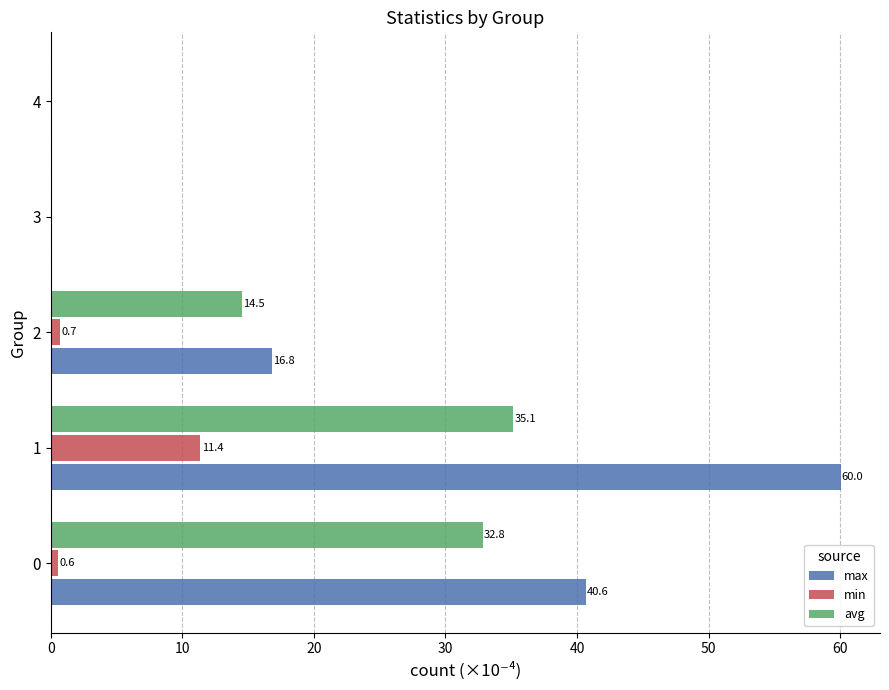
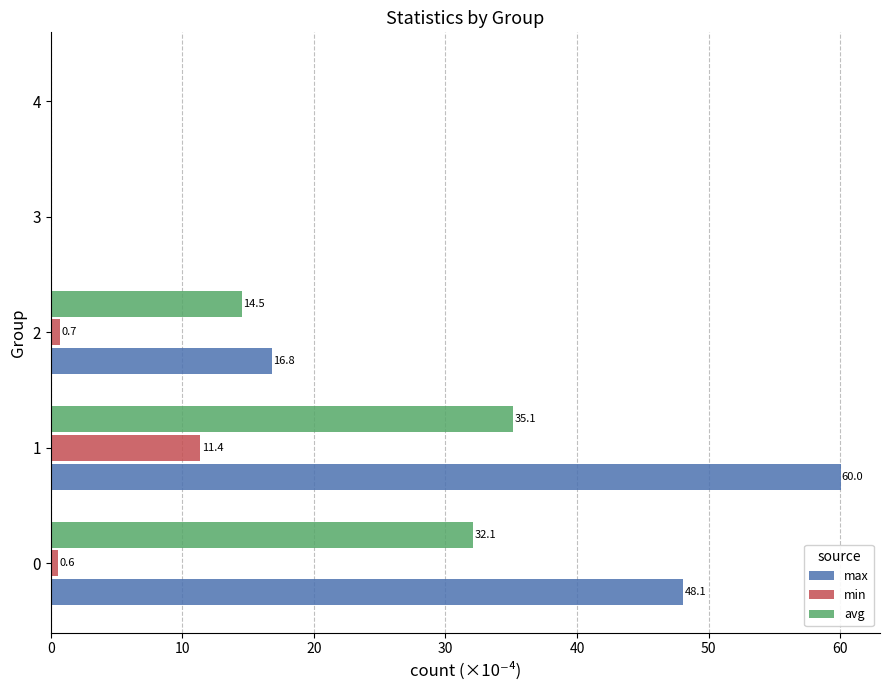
  {
    "max": {
      "2": 16.8,
      "1": 60.0,
-     "0": 40.6
+     "0": 48.1
    },
    "min": {
      "2": 0.7,
      "1": 11.4,
      "0": 0.6
    },
    "avg": {
      "2": 14.5,
      "1": 35.1,
-     "0": 32.8
+     "0": 32.1
    }
  }
